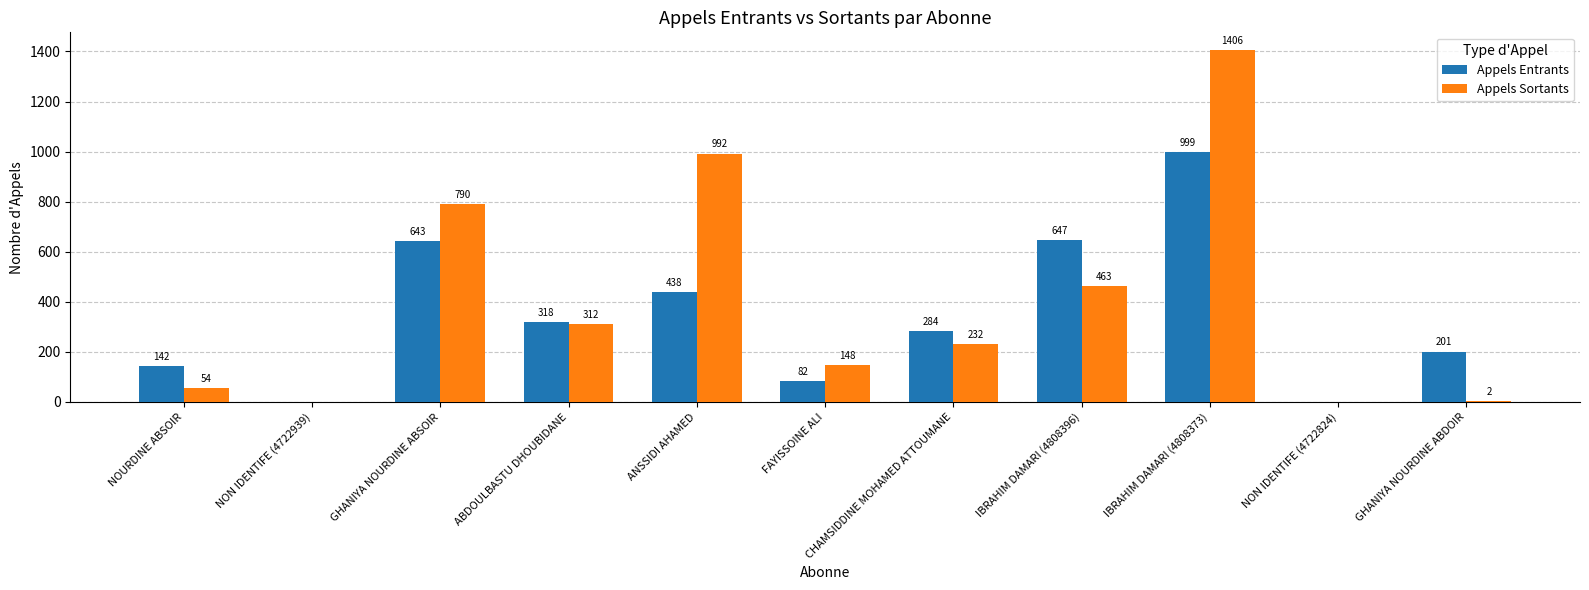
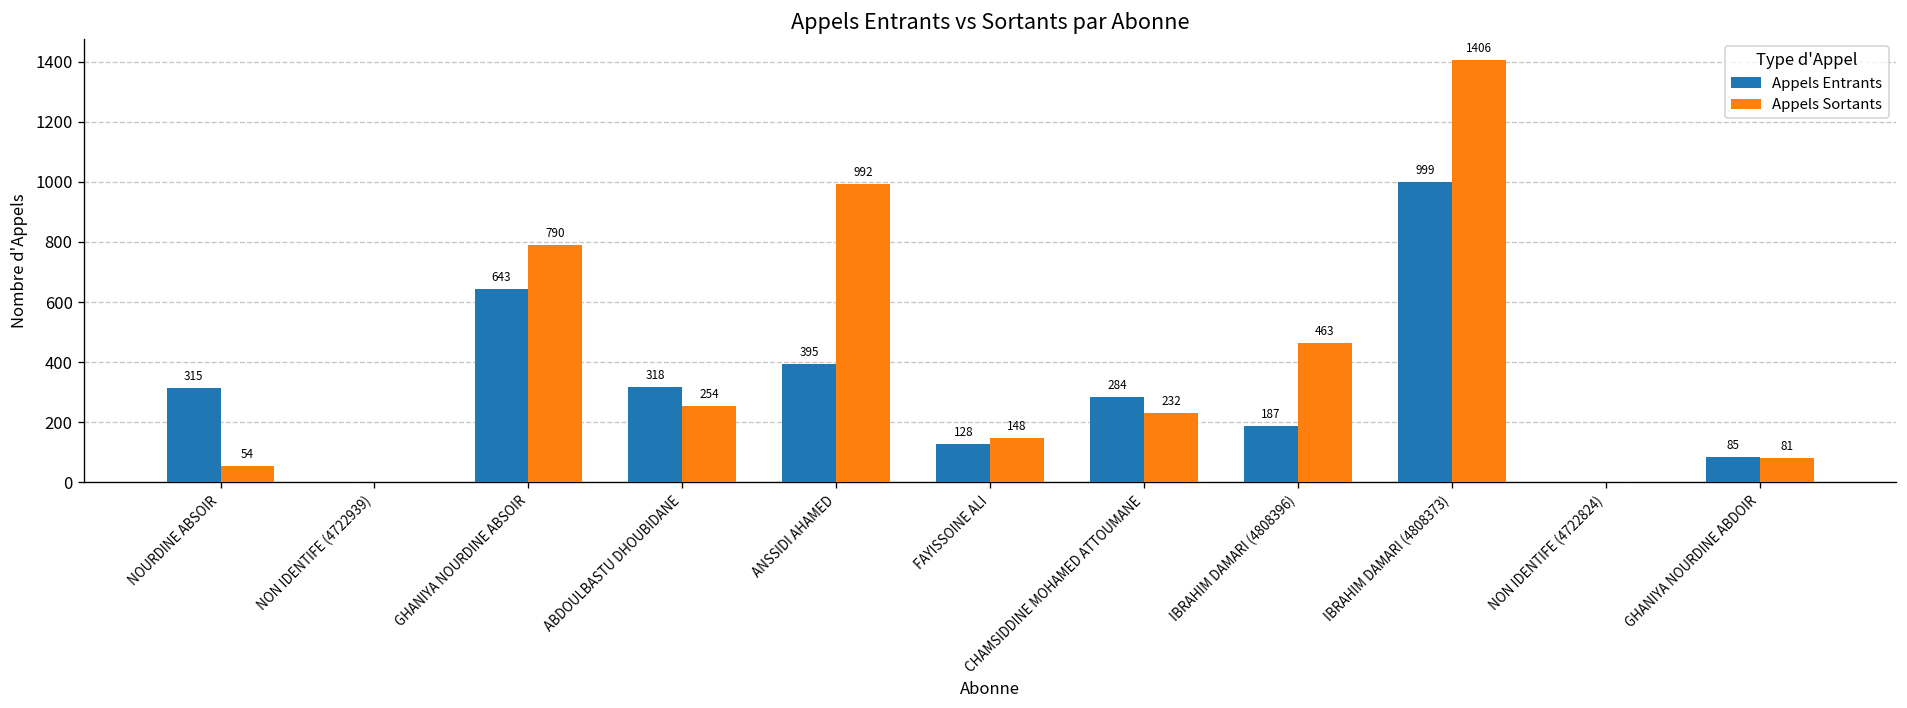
  {
    "Appels Entrants": {
-     "NOURDINE ABSOIR": 142,
+     "NOURDINE ABSOIR": 315,
      "GHANIYA NOURDINE ABSOIR": 643,
      "ABDOULBASTU DHOUBIDANE": 318,
-     "ANSSIDI AHAMED": 438,
-     "FAYISSOINE ALI": 82,
+     "ANSSIDI AHAMED": 395,
+     "FAYISSOINE ALI": 128,
      "CHAMSIDDINE MOHAMED ATTOUMANE": 284,
-     "IBRAHIM DAMARI (4808396)": 647,
+     "IBRAHIM DAMARI (4808396)": 187,
      "IBRAHIM DAMARI (4808373)": 999,
-     "GHANIYA NOURDINE ABDOIR": 201
+     "GHANIYA NOURDINE ABDOIR": 85
    },
    "Appels Sortants": {
      "NOURDINE ABSOIR": 54,
      "GHANIYA NOURDINE ABSOIR": 790,
-     "ABDOULBASTU DHOUBIDANE": 312,
+     "ABDOULBASTU DHOUBIDANE": 254,
      "ANSSIDI AHAMED": 992,
      "FAYISSOINE ALI": 148,
      "CHAMSIDDINE MOHAMED ATTOUMANE": 232,
      "IBRAHIM DAMARI (4808396)": 463,
      "IBRAHIM DAMARI (4808373)": 1406,
-     "GHANIYA NOURDINE ABDOIR": 2
+     "GHANIYA NOURDINE ABDOIR": 81
    }
  }
